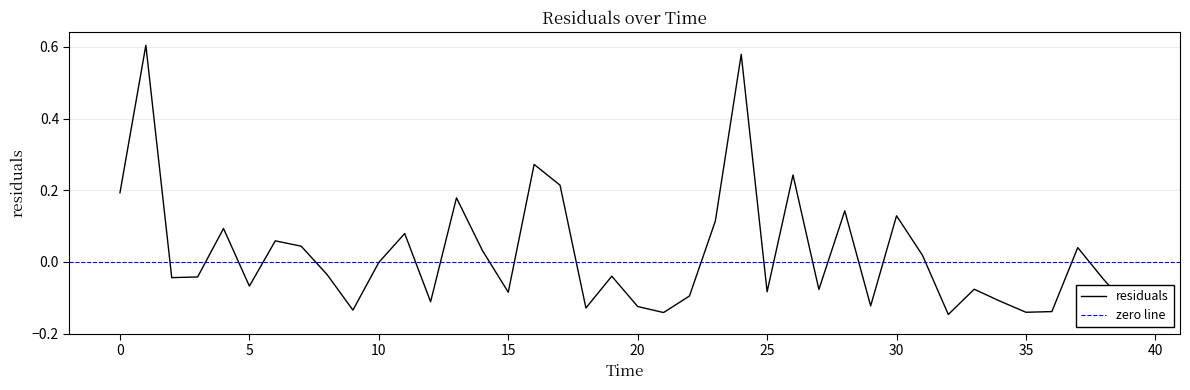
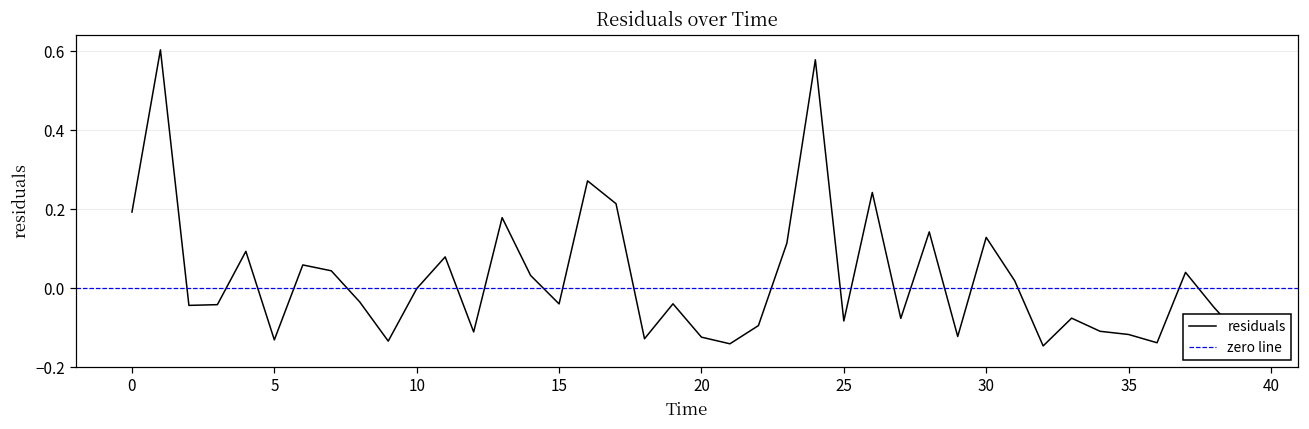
  {
    "0": 0.19,
-   "5": -0.07,
+   "5": -0.13,
    "10": 0.00,
-   "15": -0.08,
+   "15": -0.04,
    "20": -0.12,
    "25": -0.08,
    "30": 0.13,
-   "35": -0.14
+   "35": -0.12
  }
